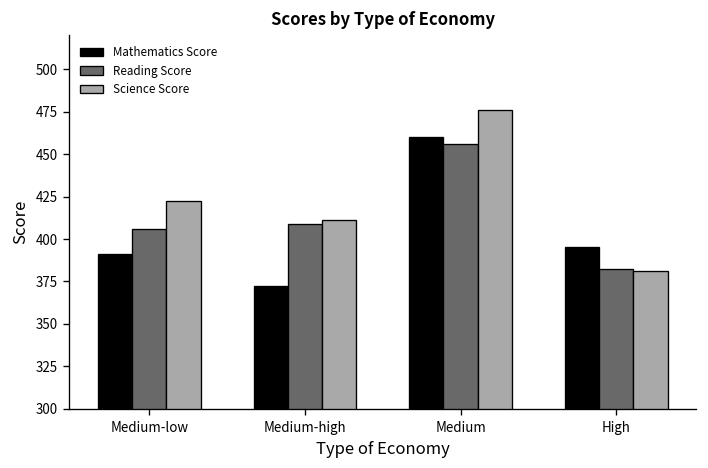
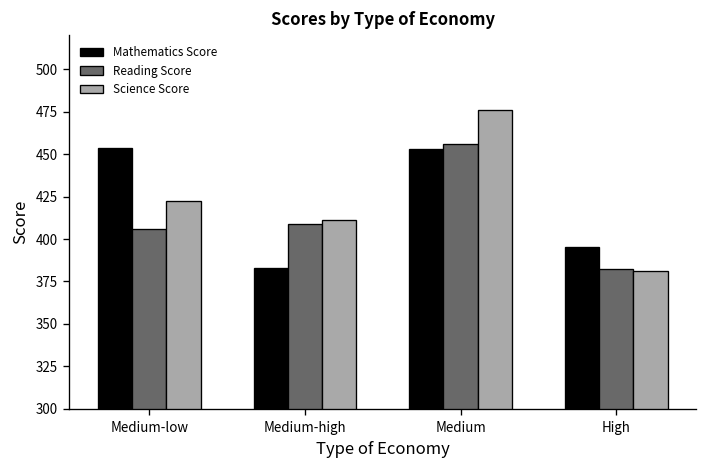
  {
    "Mathematics Score": {
-     "Medium-low": 391,
-     "Medium-high": 372,
-     "Medium": 460,
+     "Medium-low": 454,
+     "Medium-high": 383,
+     "Medium": 453,
      "High": 395
    },
    "Reading Score": {
      "Medium-low": 406,
      "Medium-high": 409,
      "Medium": 456,
      "High": 383
    },
    "Science Score": {
      "Medium-low": 423,
      "Medium-high": 411,
      "Medium": 476,
      "High": 381
    }
  }
